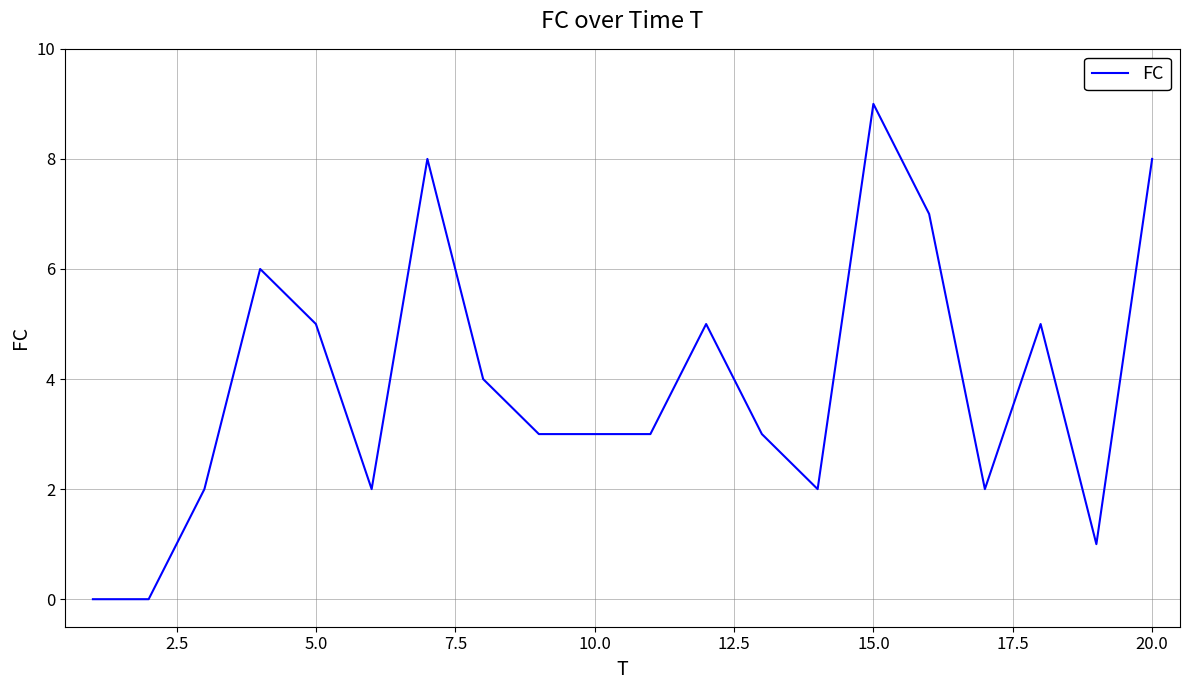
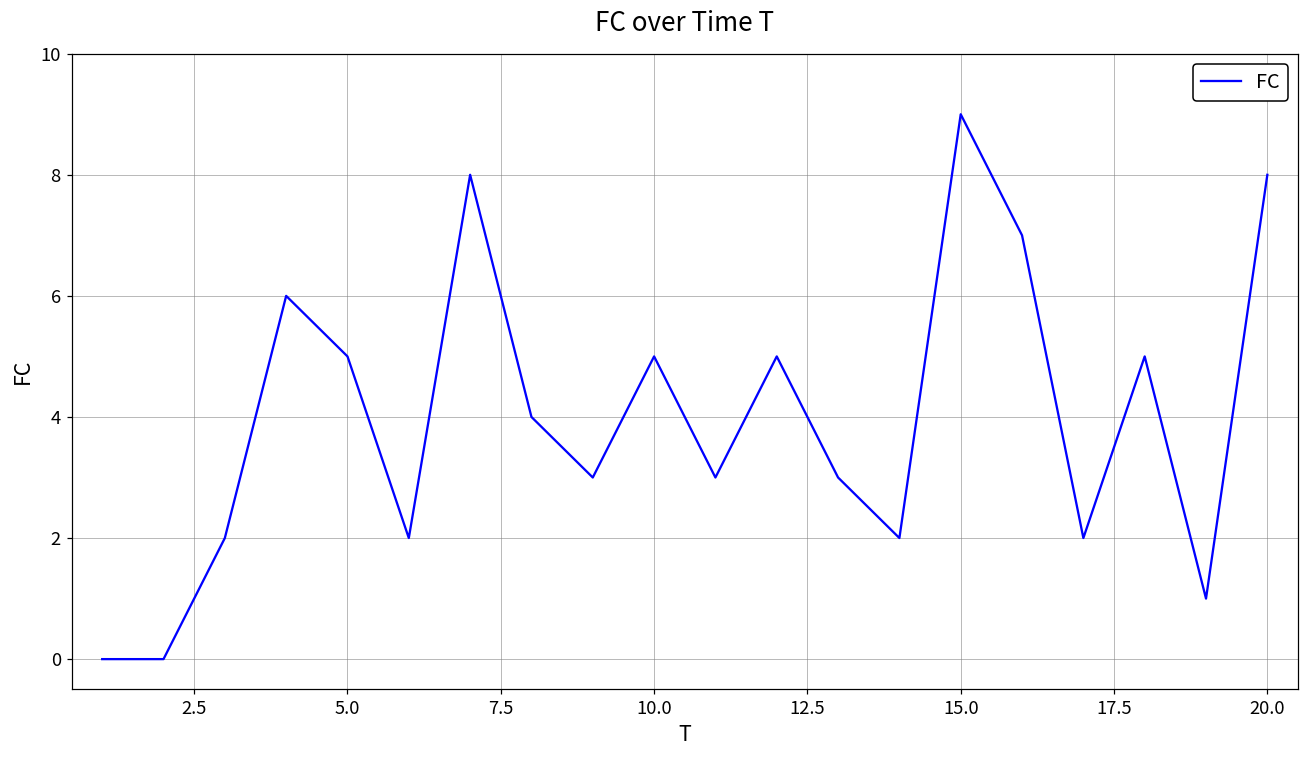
  {
    "5.0": 5,
-   "10.0": 3,
+   "10.0": 5,
    "15.0": 9,
    "20.0": 8
  }
